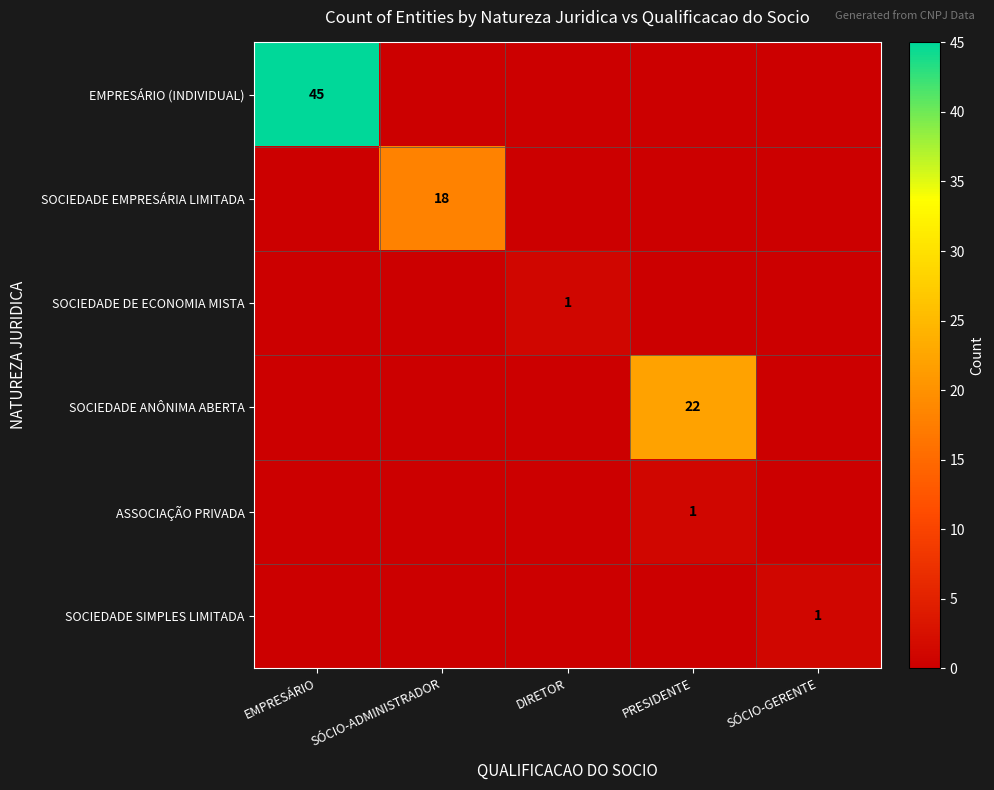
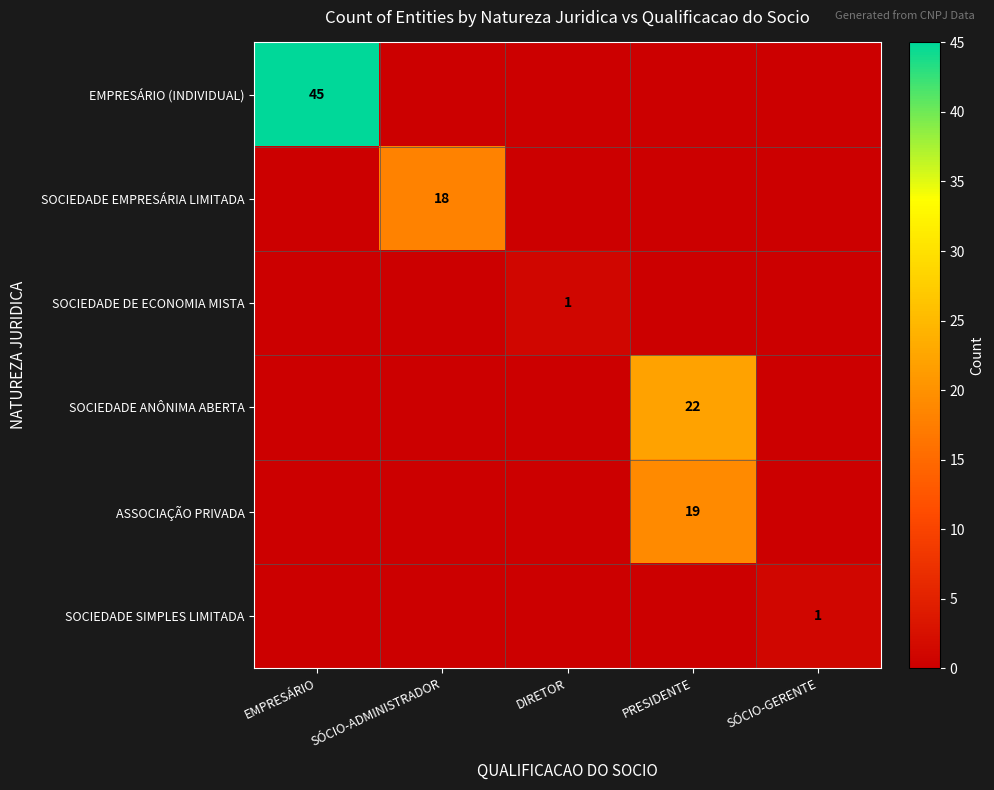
  {
    "EMPRESÁRIO (INDIVIDUAL)": {
      "EMPRESÁRIO": 45
    },
    "SOCIEDADE EMPRESÁRIA LIMITADA": {
      "SÓCIO-ADMINISTRADOR": 18
    },
    "SOCIEDADE DE ECONOMIA MISTA": {
      "DIRETOR": 1
    },
    "SOCIEDADE ANÔNIMA ABERTA": {
      "PRESIDENTE": 22
    },
    "ASSOCIAÇÃO PRIVADA": {
-     "PRESIDENTE": 1
+     "PRESIDENTE": 19
    },
    "SOCIEDADE SIMPLES LIMITADA": {
      "SÓCIO-GERENTE": 1
    }
  }
